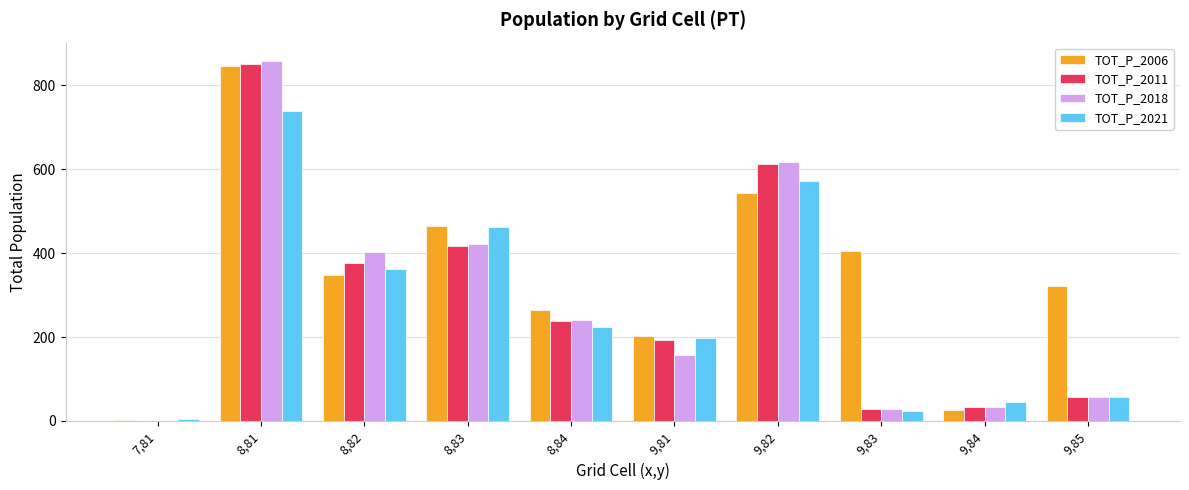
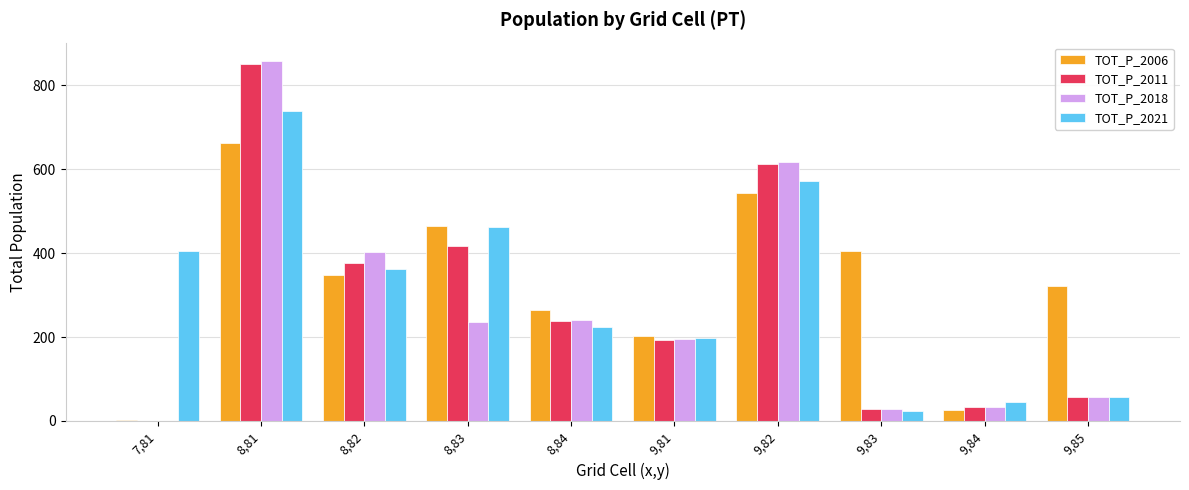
  {
    "TOT_P_2006": {
-     "8,81": 850,
+     "8,81": 660,
      "8,82": 350,
      "8,83": 460,
      "8,84": 270,
      "9,81": 200,
      "9,82": 540,
      "9,83": 410,
      "9,84": 30,
      "9,85": 320
    },
    "TOT_P_2011": {
      "8,81": 850,
      "8,82": 380,
      "8,83": 420,
      "8,84": 240,
      "9,81": 190,
      "9,82": 610,
      "9,83": 30,
      "9,84": 30,
      "9,85": 60
    },
    "TOT_P_2018": {
      "8,81": 860,
      "8,82": 400,
-     "8,83": 420,
+     "8,83": 240,
      "8,84": 240,
-     "9,81": 160,
+     "9,81": 200,
      "9,82": 620,
      "9,83": 30,
      "9,84": 30,
      "9,85": 60
    },
    "TOT_P_2021": {
-     "7,81": 0,
+     "7,81": 410,
      "8,81": 740,
      "8,82": 360,
      "8,83": 460,
      "8,84": 230,
      "9,81": 200,
      "9,82": 570,
      "9,83": 20,
      "9,84": 50,
      "9,85": 60
    }
  }
